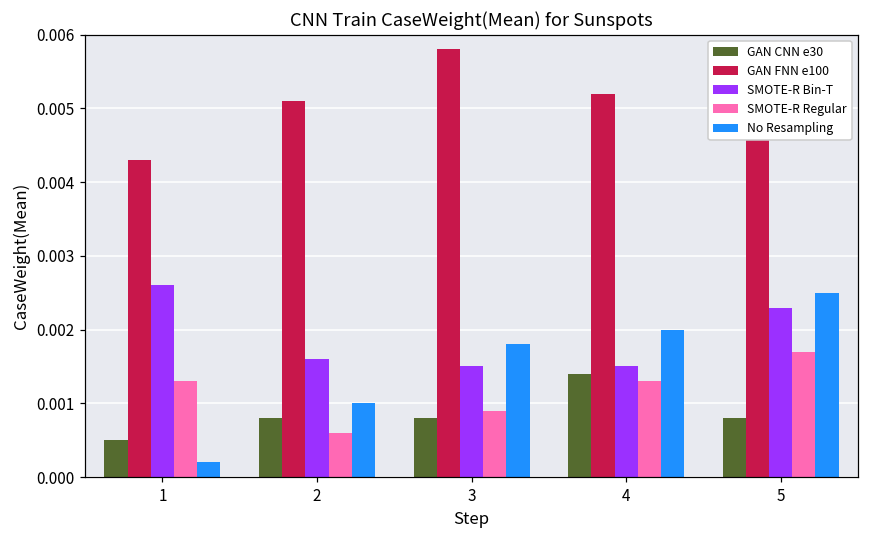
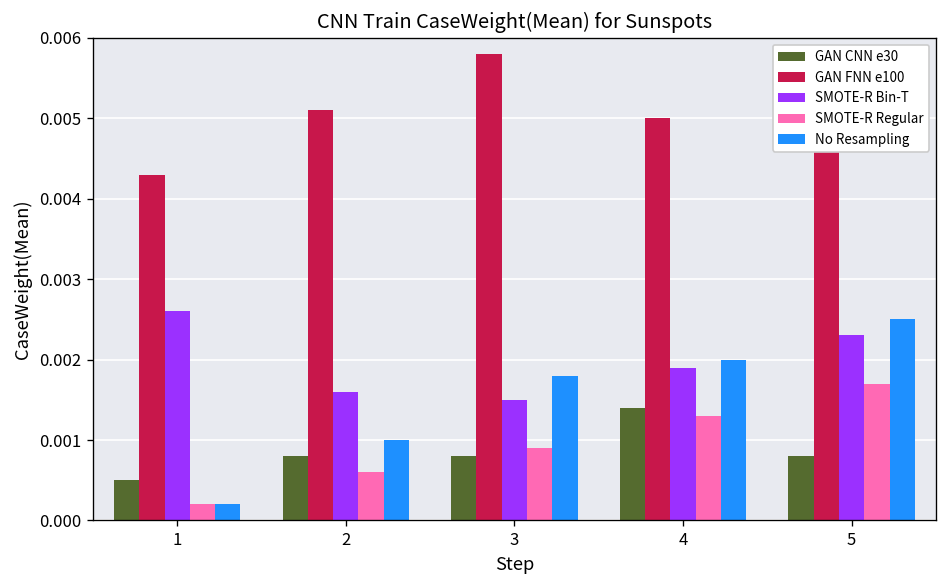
  {
    "GAN CNN e30": {
      "1": 0.0005,
      "2": 0.0008,
      "3": 0.0008,
      "4": 0.0014,
      "5": 0.0008
    },
    "GAN FNN e100": {
      "1": 0.0043,
      "2": 0.0051,
      "3": 0.0058,
-     "4": 0.0052
+     "4": 0.0050
    },
    "SMOTE-R Bin-T": {
      "1": 0.0026,
      "2": 0.0016,
      "3": 0.0015,
-     "4": 0.0015,
+     "4": 0.0019,
      "5": 0.0023
    },
    "SMOTE-R Regular": {
-     "1": 0.0013,
+     "1": 0.0002,
      "2": 0.0006,
      "3": 0.0009,
      "4": 0.0013,
      "5": 0.0017
    },
    "No Resampling": {
      "1": 0.0002,
      "2": 0.0010,
      "3": 0.0018,
      "4": 0.0020,
      "5": 0.0025
    }
  }
